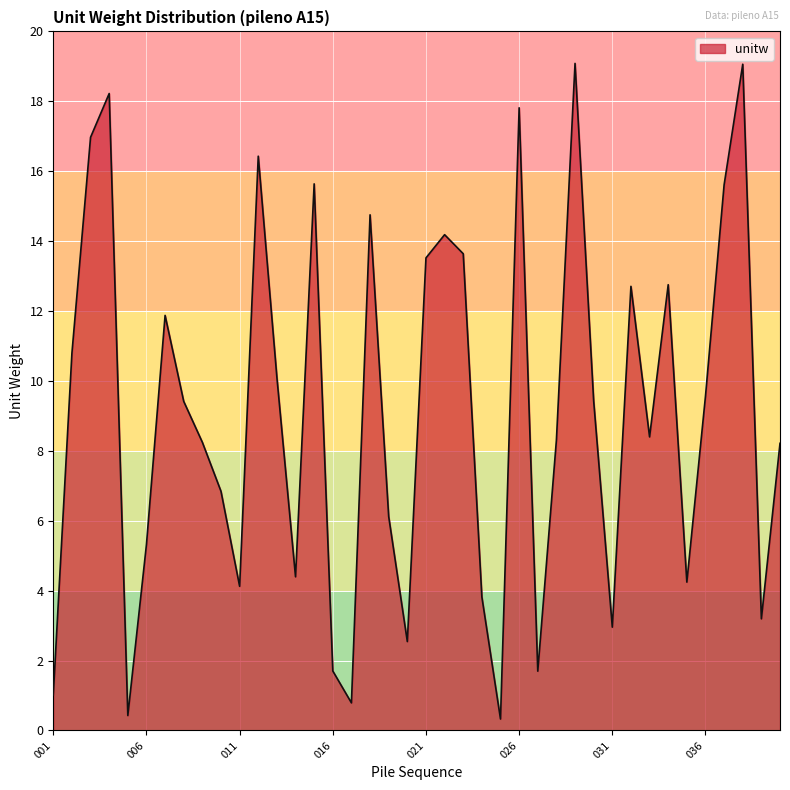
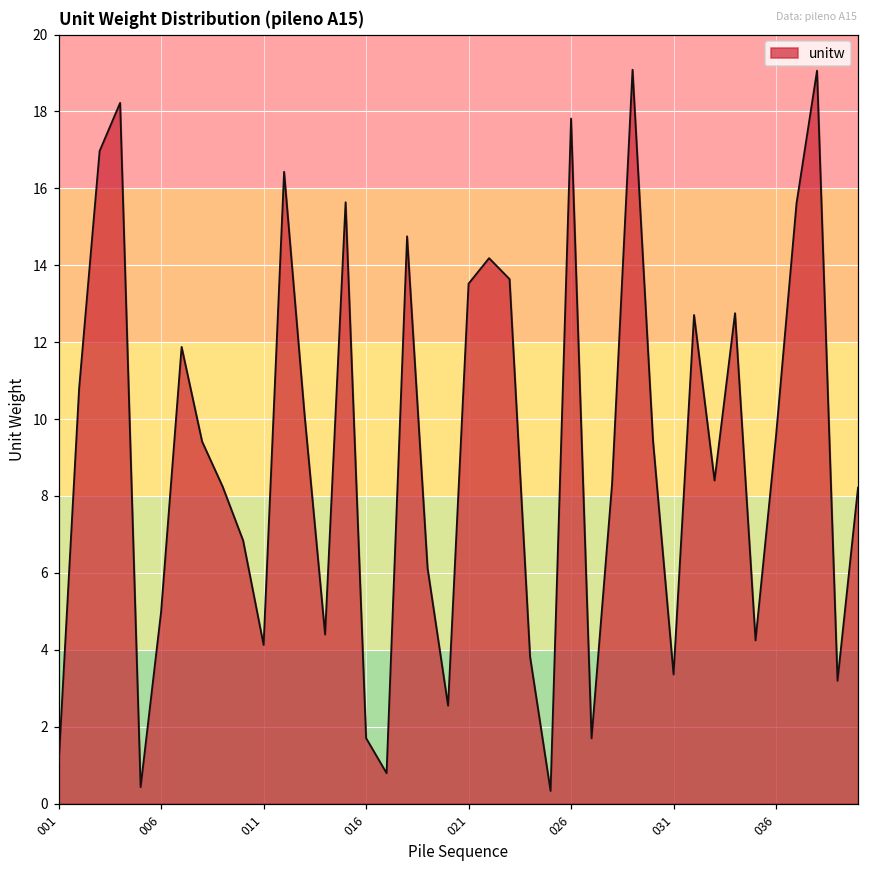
  {
    "001": 1.0,
-   "006": 5.3,
+   "006": 5.0,
    "011": 4.1,
    "016": 1.7,
    "021": 13.5,
    "026": 17.8,
-   "031": 3.0,
+   "031": 3.4,
    "036": 9.6
  }
